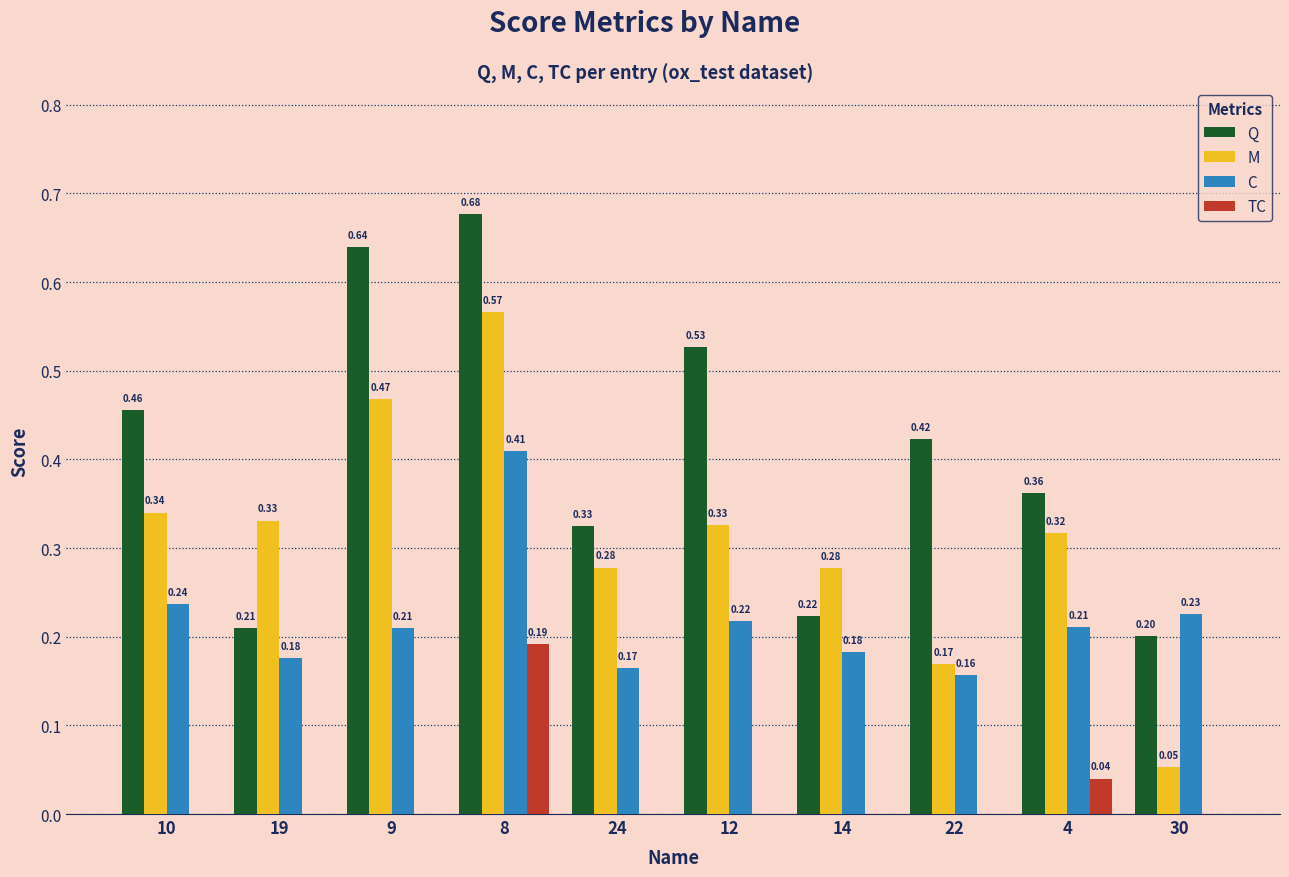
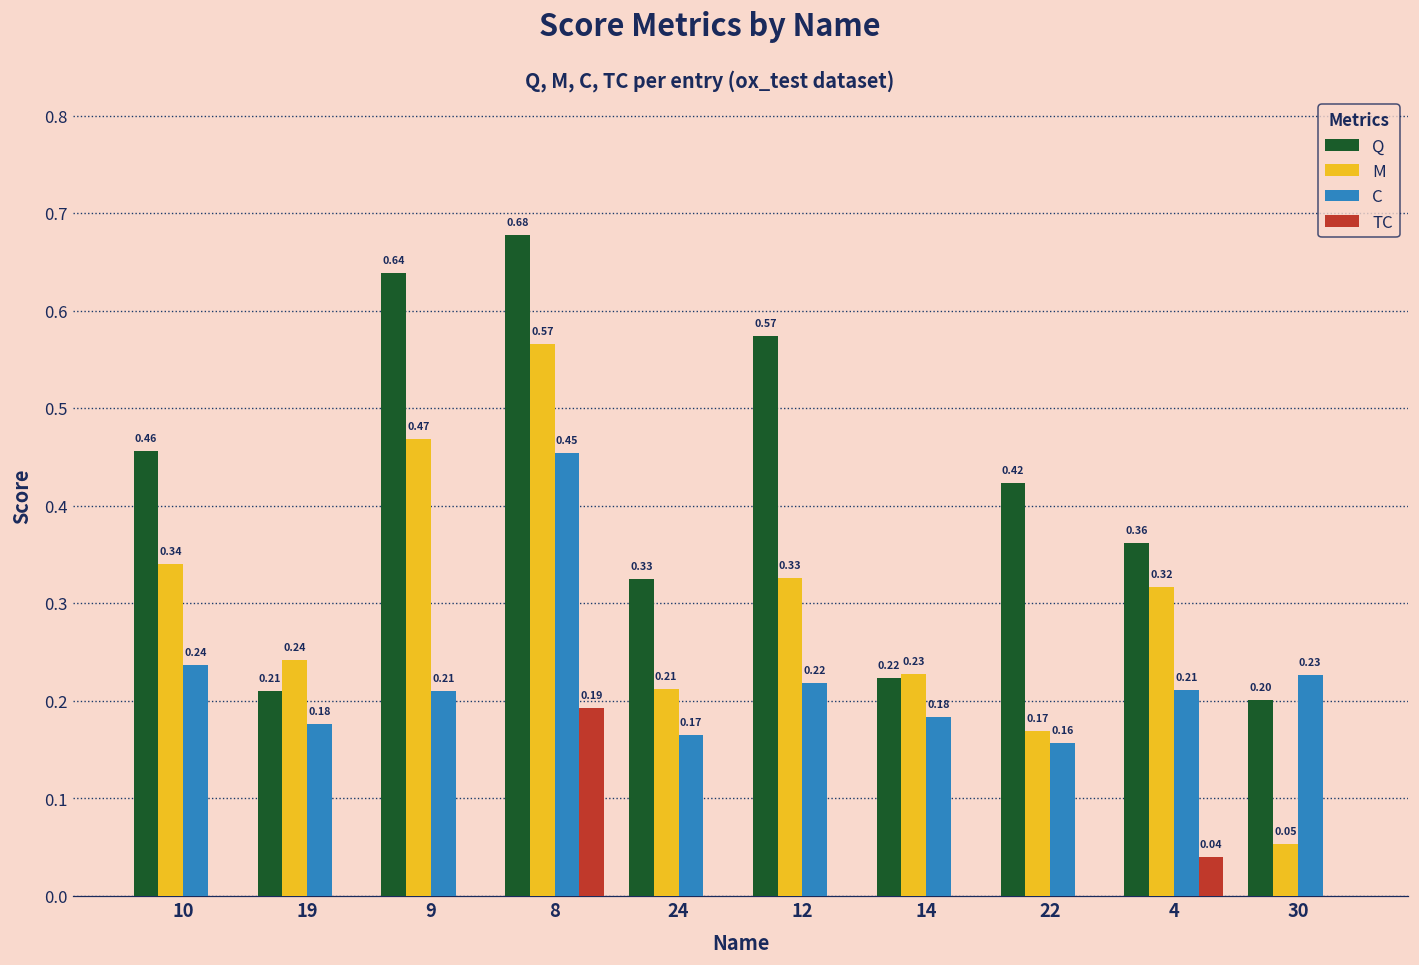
  {
    "Q": {
      "10": 0.46,
      "19": 0.21,
      "9": 0.64,
      "8": 0.68,
      "24": 0.33,
-     "12": 0.53,
+     "12": 0.57,
      "14": 0.22,
      "22": 0.42,
      "4": 0.36,
      "30": 0.20
    },
    "M": {
      "10": 0.34,
-     "19": 0.33,
+     "19": 0.24,
      "9": 0.47,
      "8": 0.57,
-     "24": 0.28,
+     "24": 0.21,
      "12": 0.33,
-     "14": 0.28,
+     "14": 0.23,
      "22": 0.17,
      "4": 0.32,
      "30": 0.05
    },
    "C": {
      "10": 0.24,
      "19": 0.18,
      "9": 0.21,
-     "8": 0.41,
+     "8": 0.45,
      "24": 0.17,
      "12": 0.22,
      "14": 0.18,
      "22": 0.16,
      "4": 0.21,
      "30": 0.23
    },
    "TC": {
      "8": 0.19,
      "4": 0.04
    }
  }
